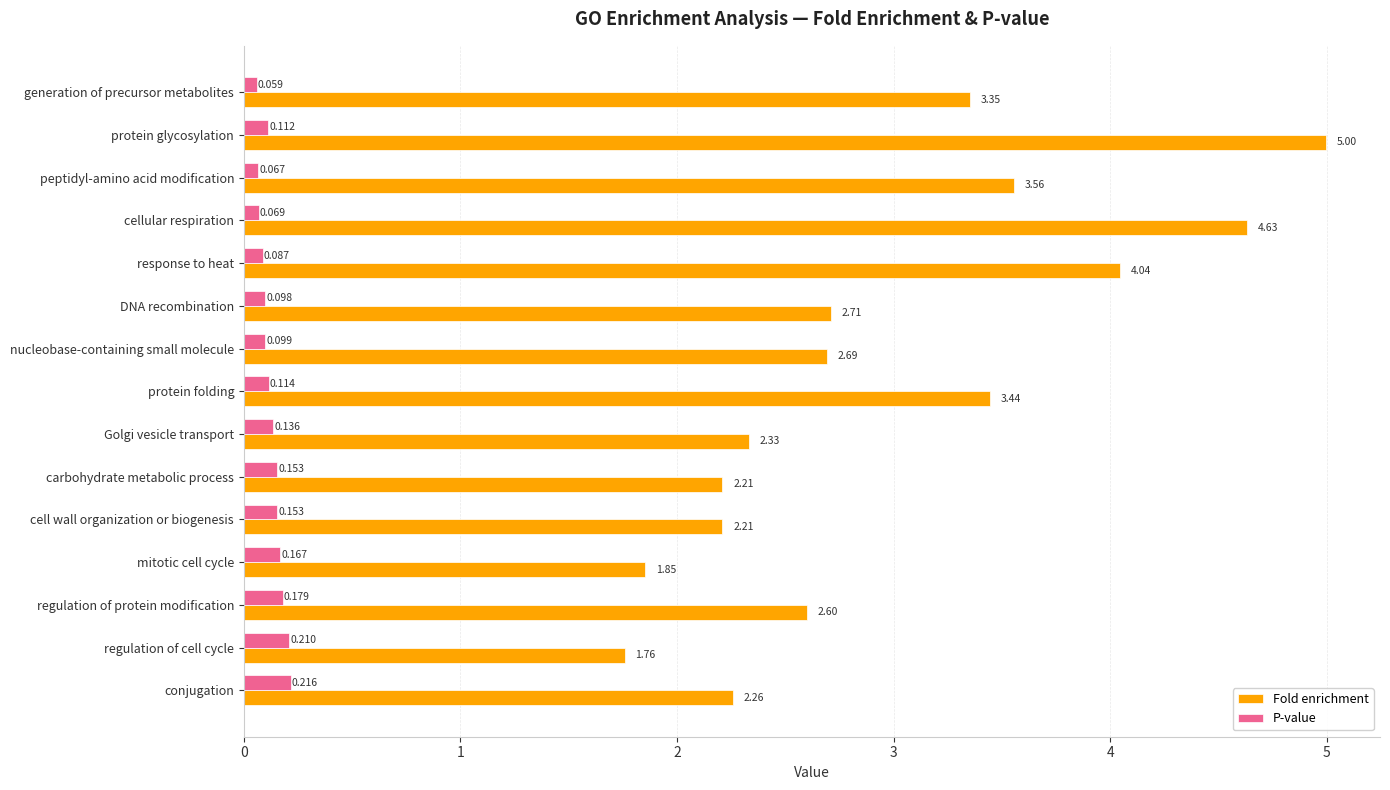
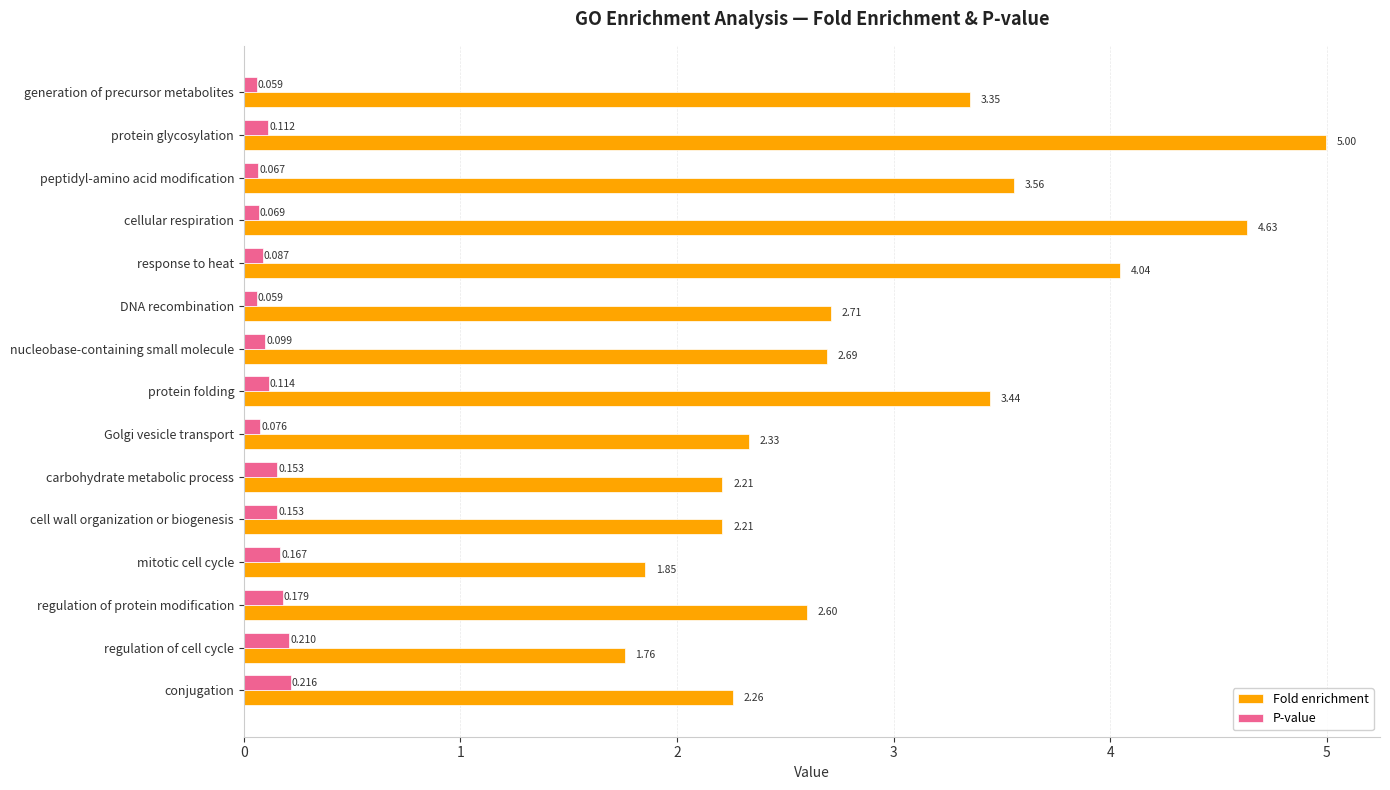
  {
    "Fold enrichment": {
      "generation of precursor metabolites": 3.35,
      "protein glycosylation": 5.00,
      "peptidyl-amino acid modification": 3.56,
      "cellular respiration": 4.63,
      "response to heat": 4.04,
      "DNA recombination": 2.71,
      "nucleobase-containing small molecule": 2.69,
      "protein folding": 3.44,
      "Golgi vesicle transport": 2.33,
      "carbohydrate metabolic process": 2.21,
      "cell wall organization or biogenesis": 2.21,
      "mitotic cell cycle": 1.85,
      "regulation of protein modification": 2.60,
      "regulation of cell cycle": 1.76,
      "conjugation": 2.26
    },
    "P-value": {
      "generation of precursor metabolites": 0.059,
      "protein glycosylation": 0.112,
      "peptidyl-amino acid modification": 0.067,
      "cellular respiration": 0.069,
      "response to heat": 0.087,
-     "DNA recombination": 0.098,
+     "DNA recombination": 0.059,
      "nucleobase-containing small molecule": 0.099,
      "protein folding": 0.114,
-     "Golgi vesicle transport": 0.136,
+     "Golgi vesicle transport": 0.076,
      "carbohydrate metabolic process": 0.153,
      "cell wall organization or biogenesis": 0.153,
      "mitotic cell cycle": 0.167,
      "regulation of protein modification": 0.179,
      "regulation of cell cycle": 0.210,
      "conjugation": 0.216
    }
  }
